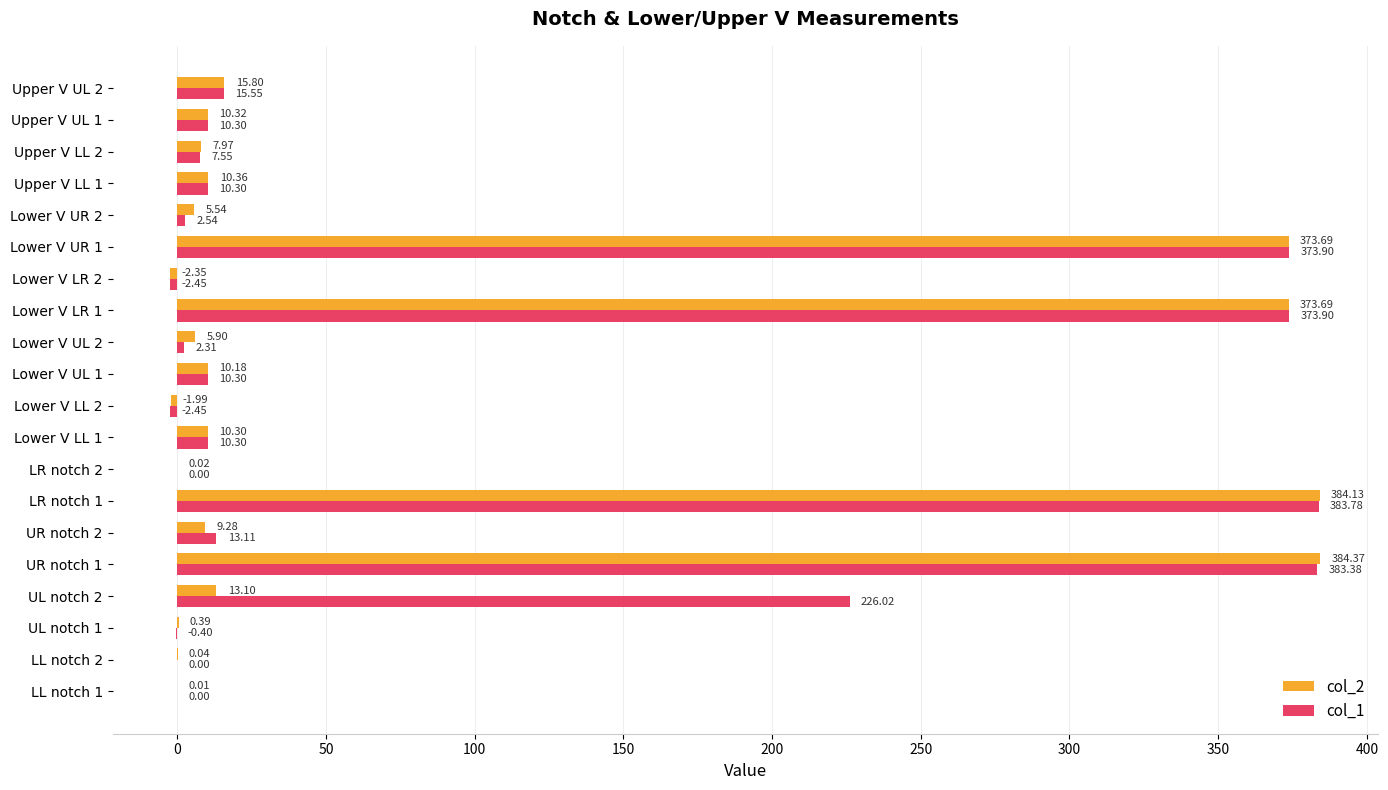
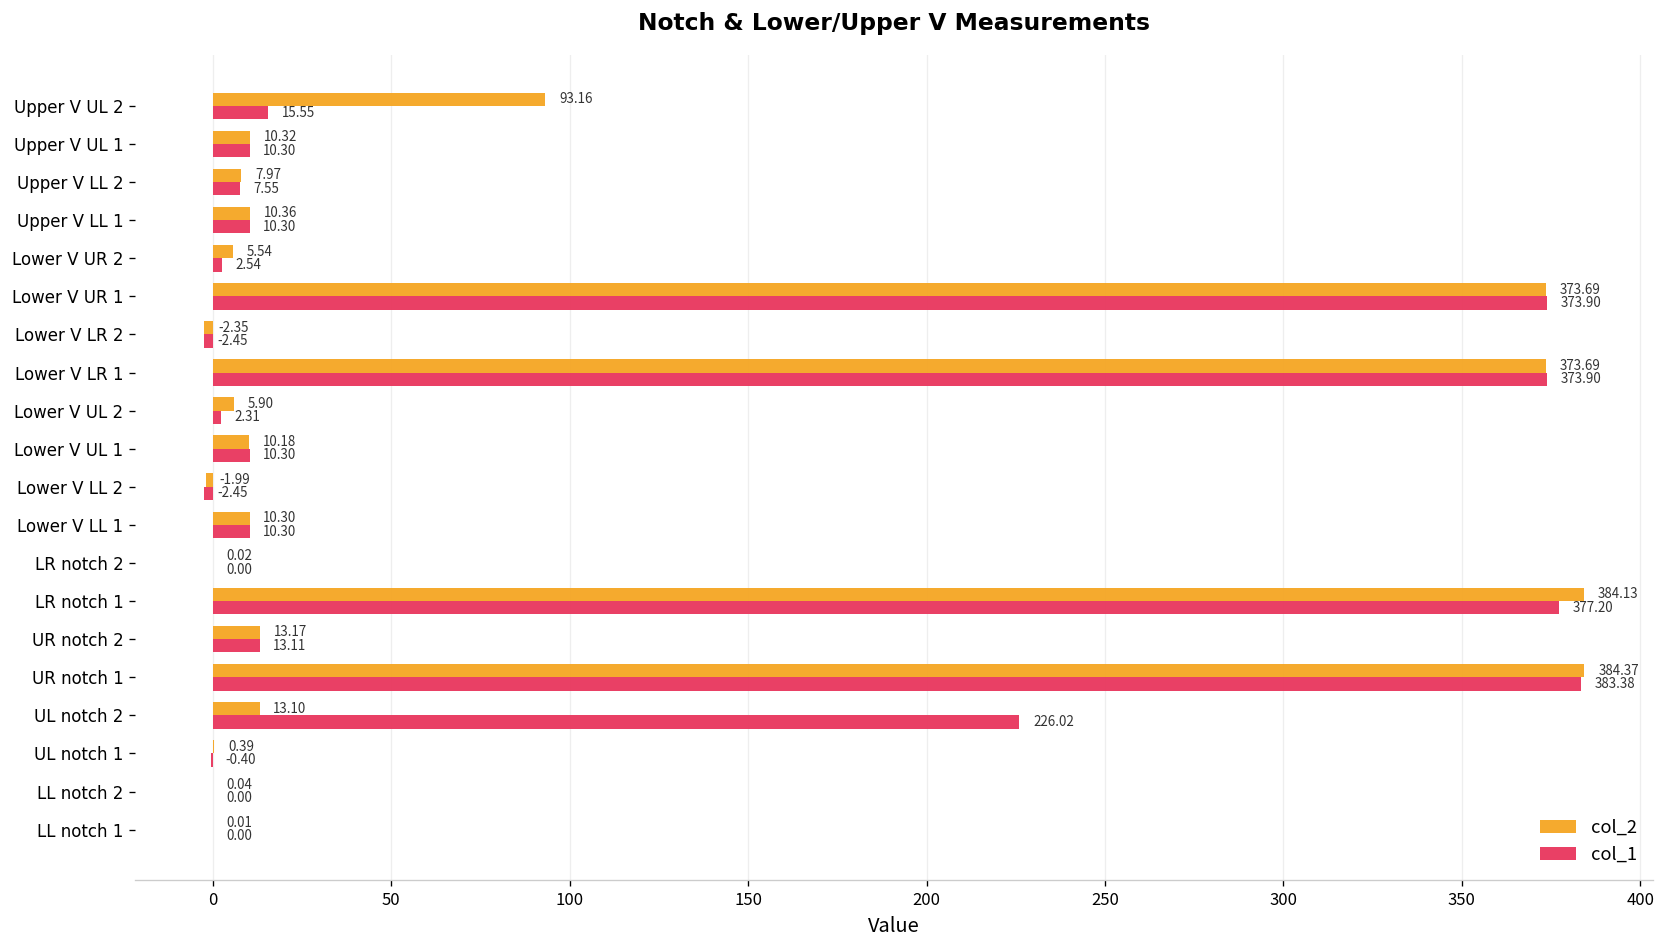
  {
    "col_2": {
-     "Upper V UL 2": 15.80,
+     "Upper V UL 2": 93.16,
      "Upper V UL 1": 10.32,
      "Upper V LL 2": 7.97,
      "Upper V LL 1": 10.36,
      "Lower V UR 2": 5.54,
      "Lower V UR 1": 373.69,
      "Lower V LR 2": -2.35,
      "Lower V LR 1": 373.69,
      "Lower V UL 2": 5.90,
      "Lower V UL 1": 10.18,
      "Lower V LL 2": -1.99,
      "Lower V LL 1": 10.30,
      "LR notch 2": 0.02,
      "LR notch 1": 384.13,
-     "UR notch 2": 9.28,
+     "UR notch 2": 13.17,
      "UR notch 1": 384.37,
      "UL notch 2": 13.10,
      "UL notch 1": 0.39,
      "LL notch 2": 0.04,
      "LL notch 1": 0.01
    },
    "col_1": {
      "Upper V UL 2": 15.55,
      "Upper V UL 1": 10.30,
      "Upper V LL 2": 7.55,
      "Upper V LL 1": 10.30,
      "Lower V UR 2": 2.54,
      "Lower V UR 1": 373.90,
      "Lower V LR 2": -2.45,
      "Lower V LR 1": 373.90,
      "Lower V UL 2": 2.31,
      "Lower V UL 1": 10.30,
      "Lower V LL 2": -2.45,
      "Lower V LL 1": 10.30,
      "LR notch 2": 0.00,
-     "LR notch 1": 383.78,
+     "LR notch 1": 377.20,
      "UR notch 2": 13.11,
      "UR notch 1": 383.38,
      "UL notch 2": 226.02,
      "UL notch 1": -0.40,
      "LL notch 2": 0.00,
      "LL notch 1": 0.00
    }
  }
